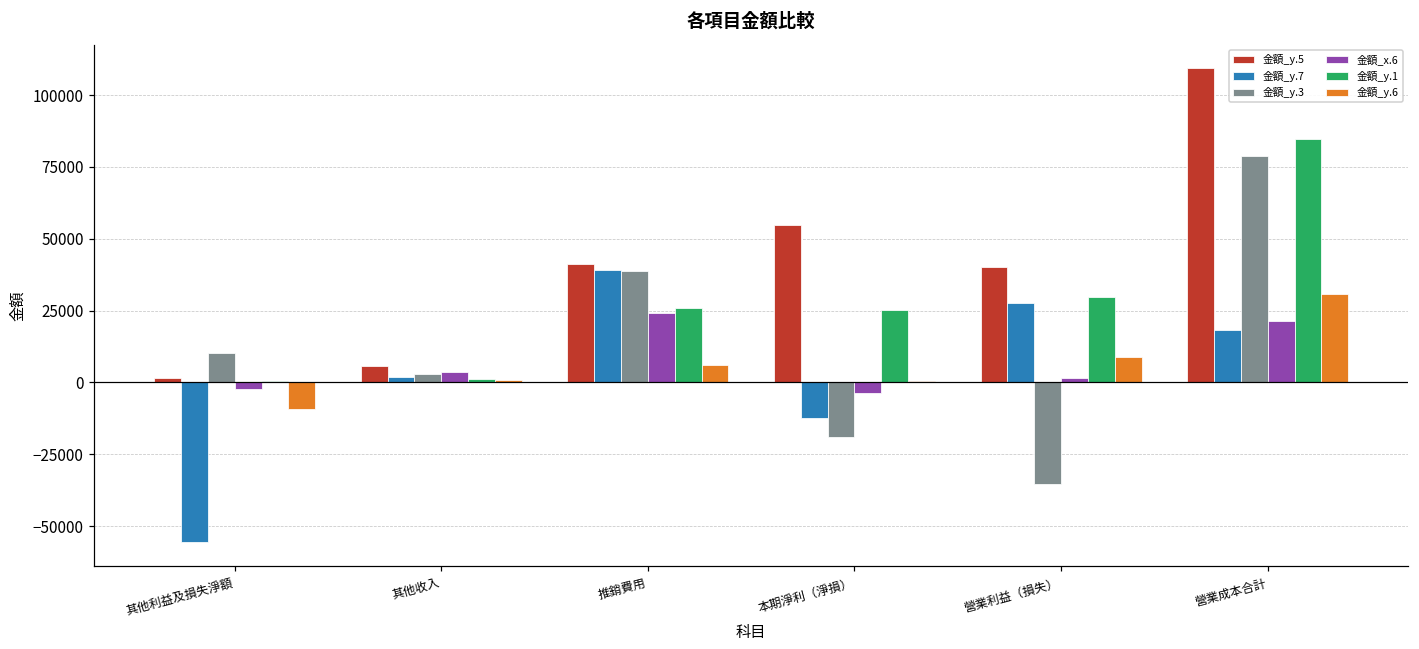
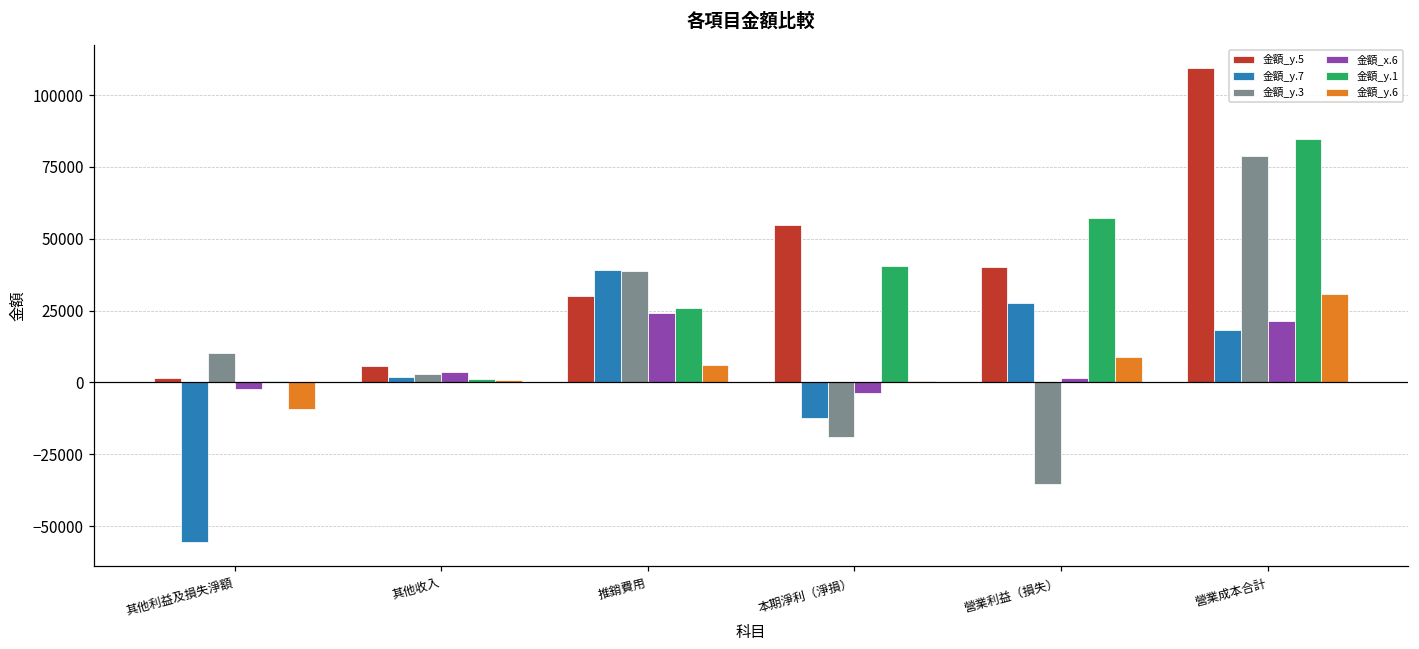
  {
    "金額_y.5": {
      "其他利益及損失淨額": 2000,
      "其他收入": 6000,
-     "推銷費用": 41000,
+     "推銷費用": 30000,
      "本期淨利（淨損）": 55000,
      "營業利益（損失）": 40000,
      "營業成本合計": 109000
    },
    "金額_y.7": {
      "其他利益及損失淨額": -56000,
      "其他收入": 2000,
      "推銷費用": 39000,
      "本期淨利（淨損）": -12000,
      "營業利益（損失）": 28000,
      "營業成本合計": 18000
    },
    "金額_y.3": {
      "其他利益及損失淨額": 10000,
      "其他收入": 3000,
      "推銷費用": 39000,
      "本期淨利（淨損）": -19000,
      "營業利益（損失）": -35000,
      "營業成本合計": 79000
    },
    "金額_x.6": {
      "其他利益及損失淨額": -2000,
      "其他收入": 4000,
      "推銷費用": 24000,
      "本期淨利（淨損）": -4000,
      "營業利益（損失）": 2000,
      "營業成本合計": 21000
    },
    "金額_y.1": {
      "其他收入": 1000,
      "推銷費用": 26000,
-     "本期淨利（淨損）": 25000,
-     "營業利益（損失）": 30000,
+     "本期淨利（淨損）": 40000,
+     "營業利益（損失）": 57000,
      "營業成本合計": 85000
    },
    "金額_y.6": {
      "其他利益及損失淨額": -9000,
      "推銷費用": 6000,
      "營業利益（損失）": 9000,
      "營業成本合計": 31000
    }
  }
